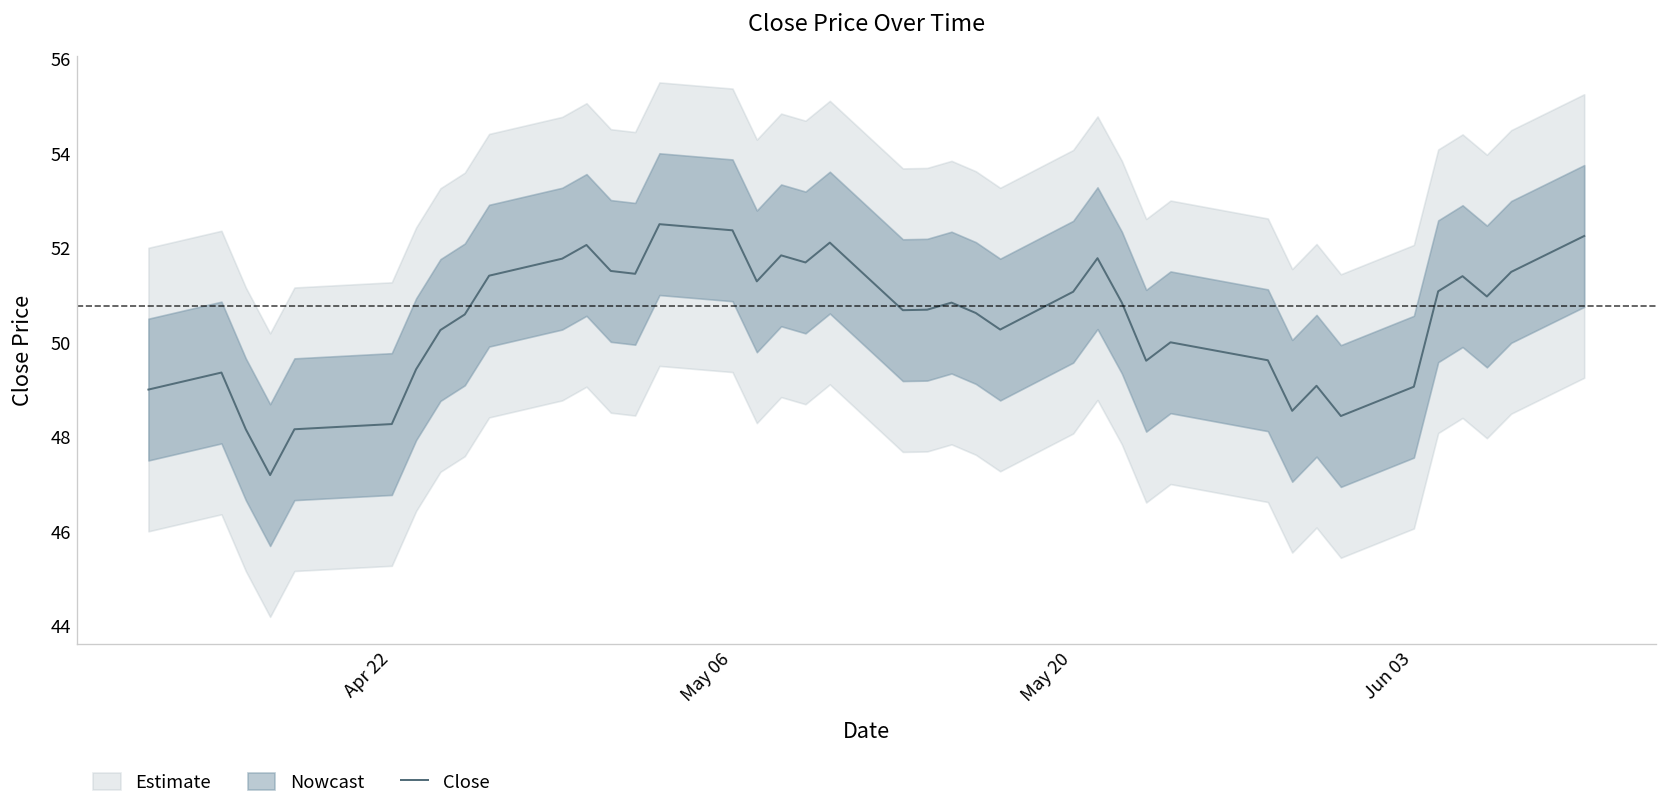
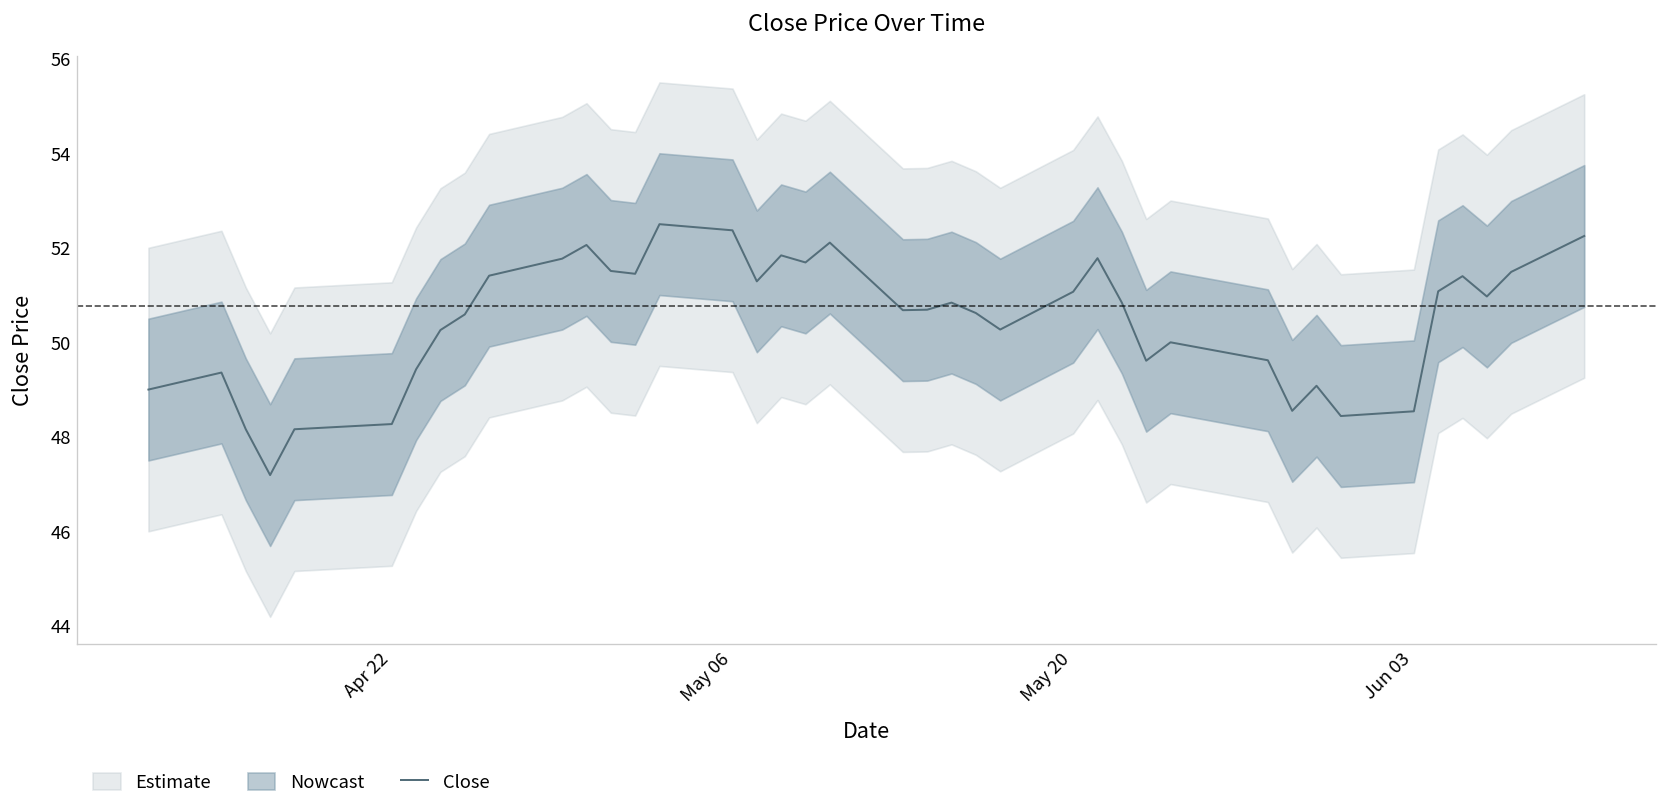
  {
    "Close": {
      "Apr 22": 48.3,
      "May 06": 52.4,
      "May 20": 51.1,
-     "Jun 03": 49.1
+     "Jun 03": 48.5
    }
  }
